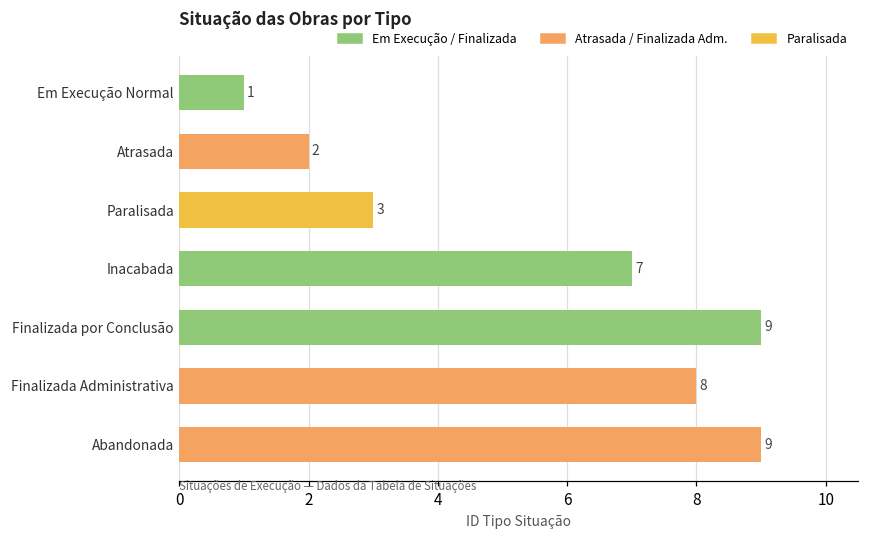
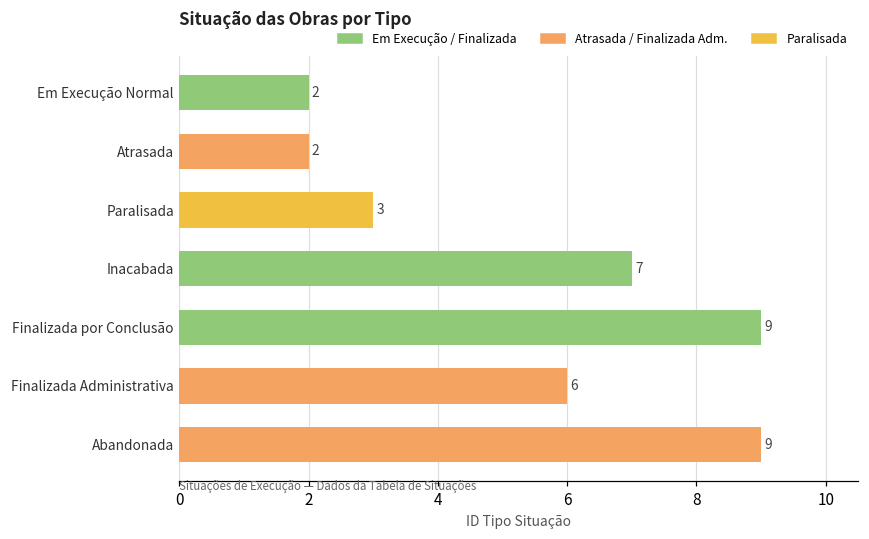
  {
-   "Em Execução Normal": 1,
+   "Em Execução Normal": 2,
    "Atrasada": 2,
    "Paralisada": 3,
    "Inacabada": 7,
    "Finalizada por Conclusão": 9,
-   "Finalizada Administrativa": 8,
+   "Finalizada Administrativa": 6,
    "Abandonada": 9
  }
